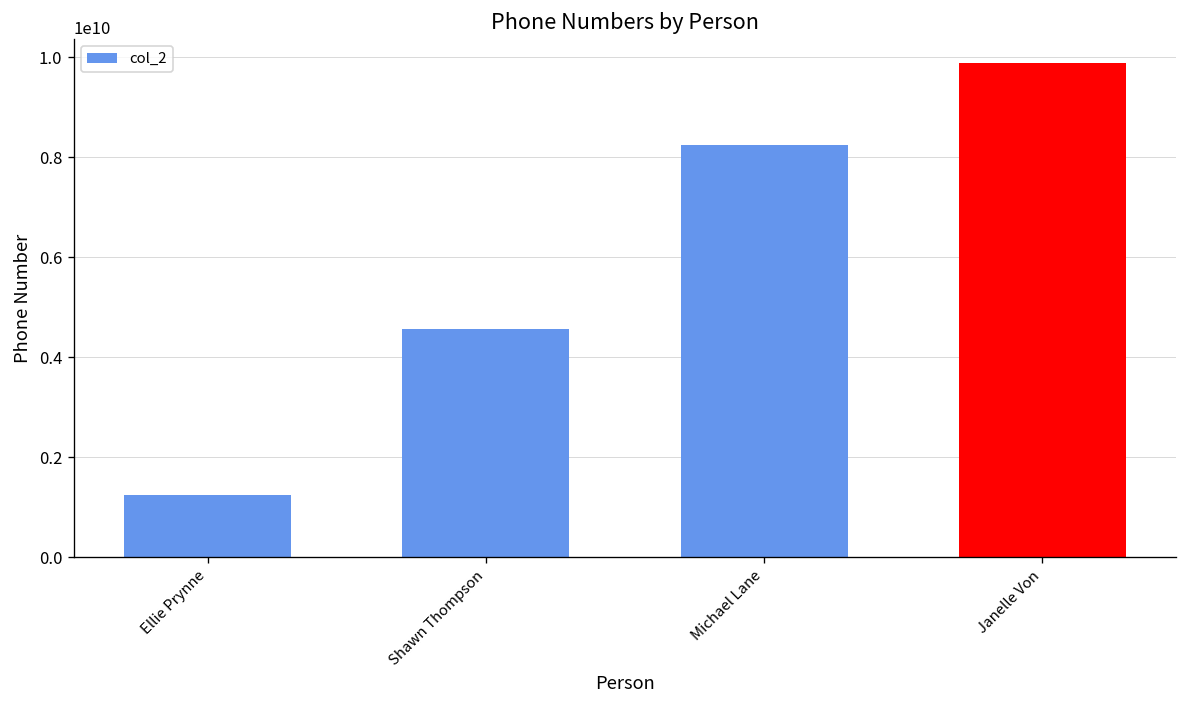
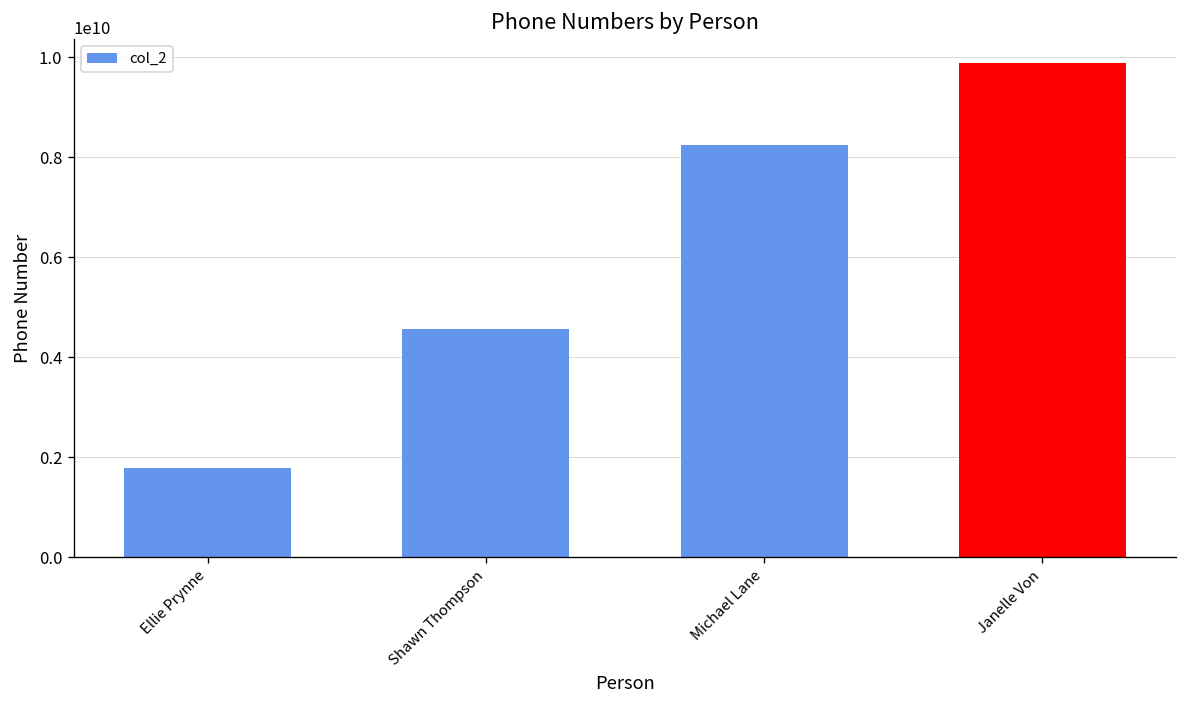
  {
-   "Ellie Prynne": 1200000000,
+   "Ellie Prynne": 1800000000,
    "Shawn Thompson": 4600000000,
    "Michael Lane": 8200000000,
    "Janelle Von": 9900000000
  }
